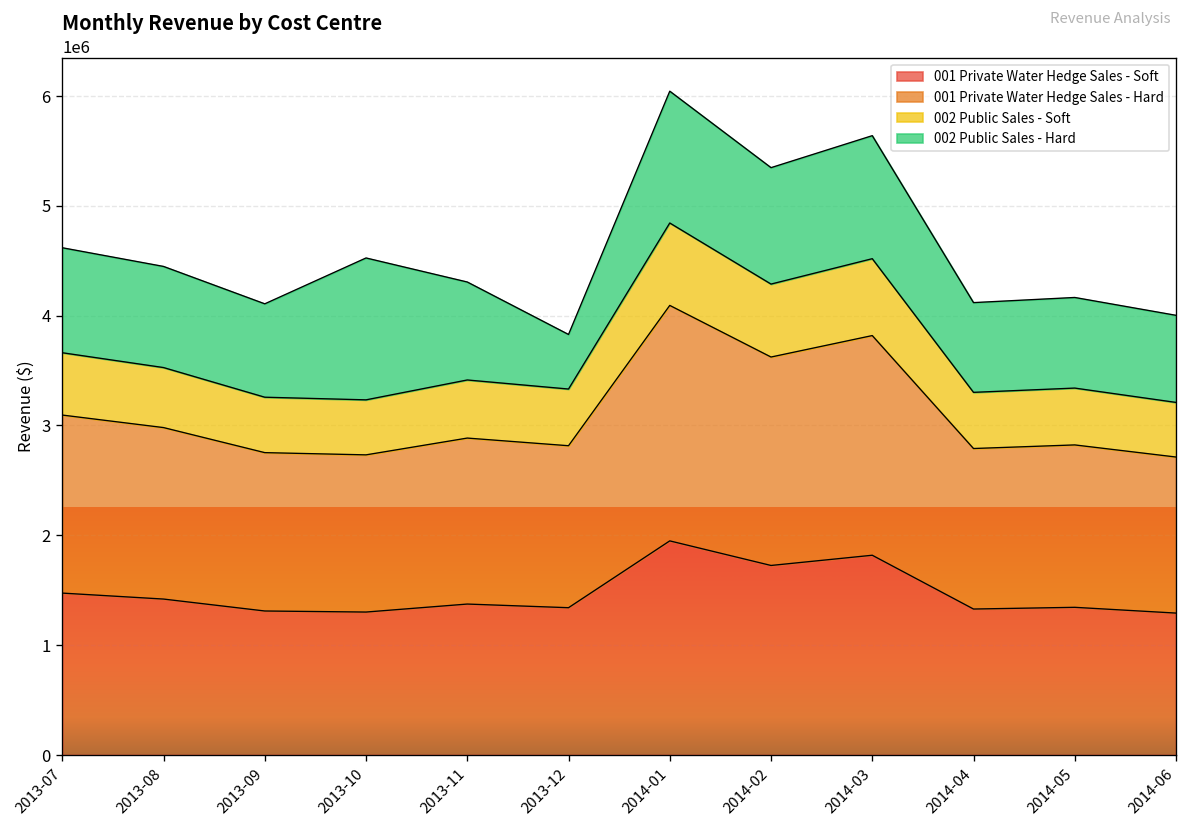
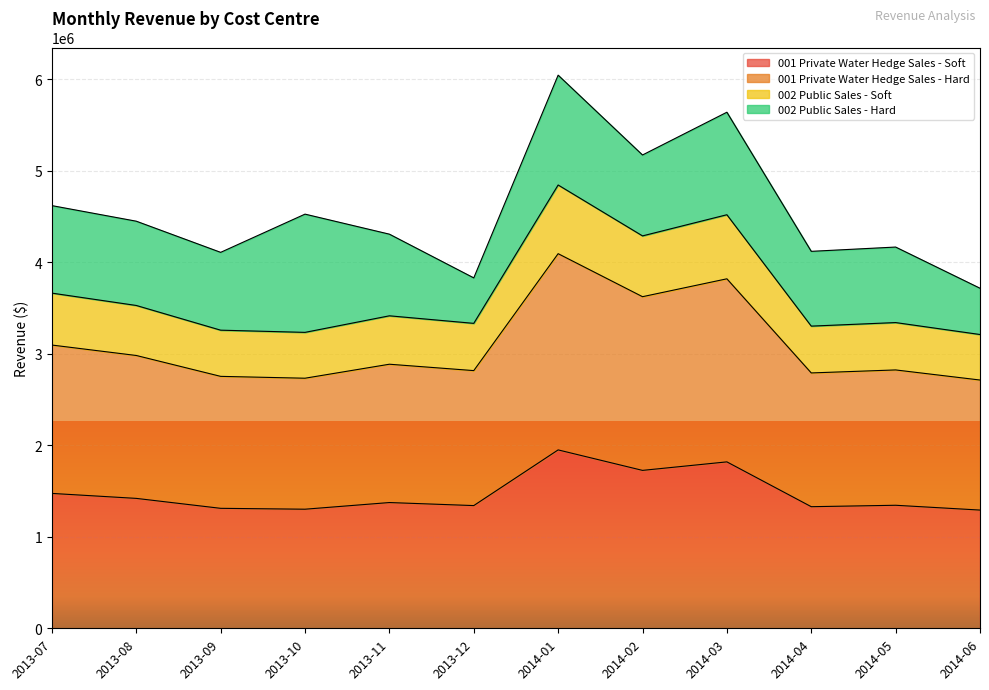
  {
    "002 Public Sales - Soft": {
      "2013-07": 600000,
      "2013-08": 500000,
      "2013-09": 500000,
      "2013-10": 500000,
      "2013-11": 500000,
      "2013-12": 500000,
      "2014-01": 800000,
      "2014-02": 700000,
      "2014-03": 700000,
      "2014-04": 500000,
      "2014-05": 500000,
      "2014-06": 500000
    },
    "002 Public Sales - Hard": {
      "2013-07": 1000000,
      "2013-08": 900000,
      "2013-09": 900000,
      "2013-10": 1300000,
      "2013-11": 900000,
      "2013-12": 500000,
      "2014-01": 1200000,
-     "2014-02": 1100000,
+     "2014-02": 900000,
      "2014-03": 1100000,
      "2014-04": 800000,
      "2014-05": 800000,
-     "2014-06": 800000
+     "2014-06": 500000
    }
  }
